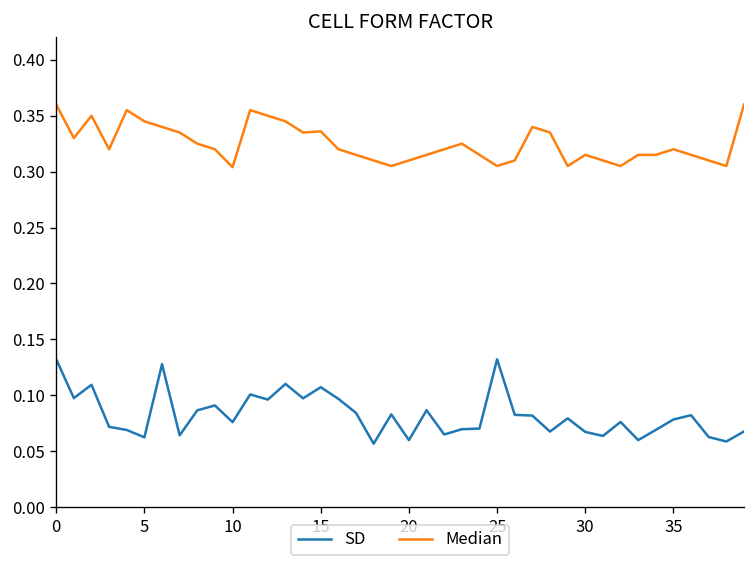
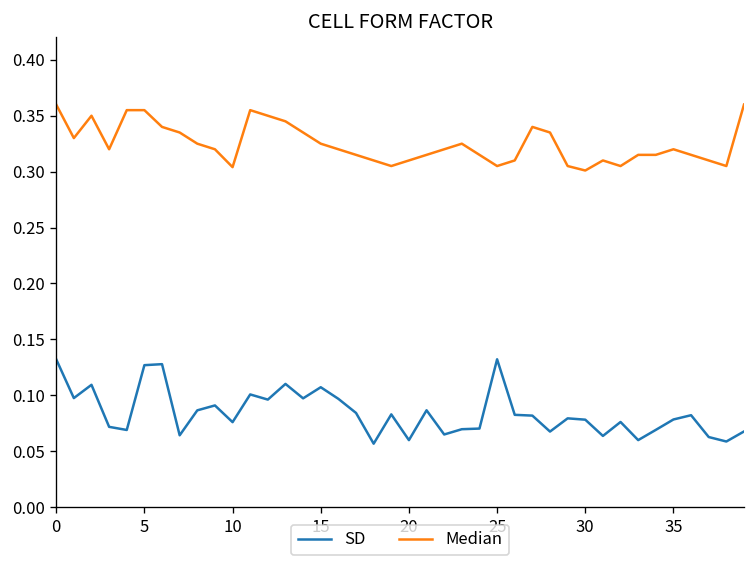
  {
    "SD": {
      "0": 0.13,
-     "5": 0.06,
+     "5": 0.13,
      "10": 0.08,
      "15": 0.11,
      "20": 0.06,
      "25": 0.13,
-     "30": 0.07,
+     "30": 0.08,
      "35": 0.08
    },
    "Median": {
      "0": 0.36,
-     "5": 0.35,
+     "5": 0.36,
      "10": 0.30,
-     "15": 0.34,
+     "15": 0.33,
      "20": 0.31,
      "25": 0.31,
-     "30": 0.32,
+     "30": 0.30,
      "35": 0.32
    }
  }
